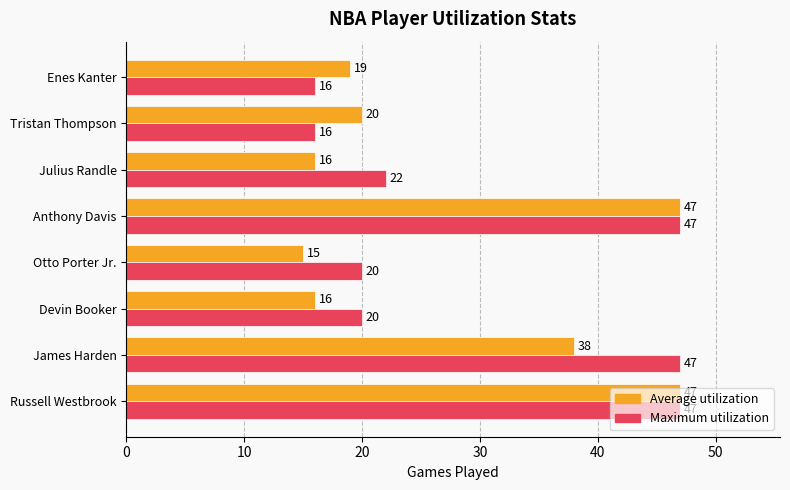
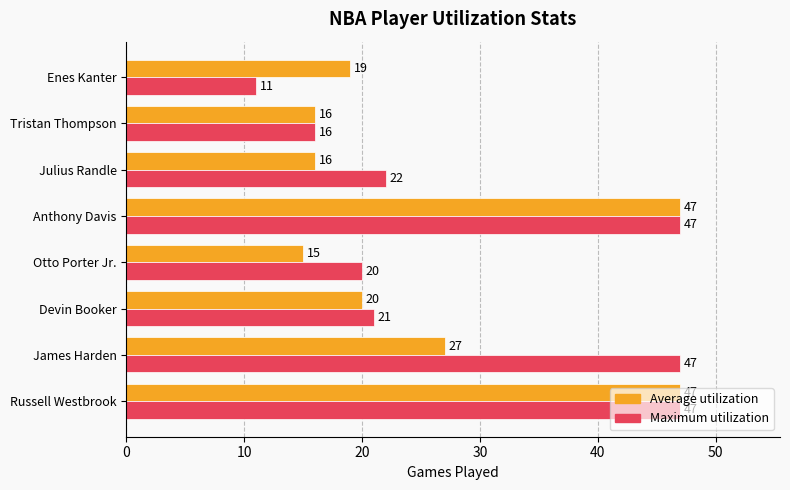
  {
    "Average utilization": {
      "Enes Kanter": 19,
-     "Tristan Thompson": 20,
+     "Tristan Thompson": 16,
      "Julius Randle": 16,
      "Anthony Davis": 47,
      "Otto Porter Jr.": 15,
-     "Devin Booker": 16,
-     "James Harden": 38
+     "Devin Booker": 20,
+     "James Harden": 27
    },
    "Maximum utilization": {
-     "Enes Kanter": 16,
+     "Enes Kanter": 11,
      "Tristan Thompson": 16,
      "Julius Randle": 22,
      "Anthony Davis": 47,
      "Otto Porter Jr.": 20,
-     "Devin Booker": 20,
+     "Devin Booker": 21,
      "James Harden": 47
    }
  }
